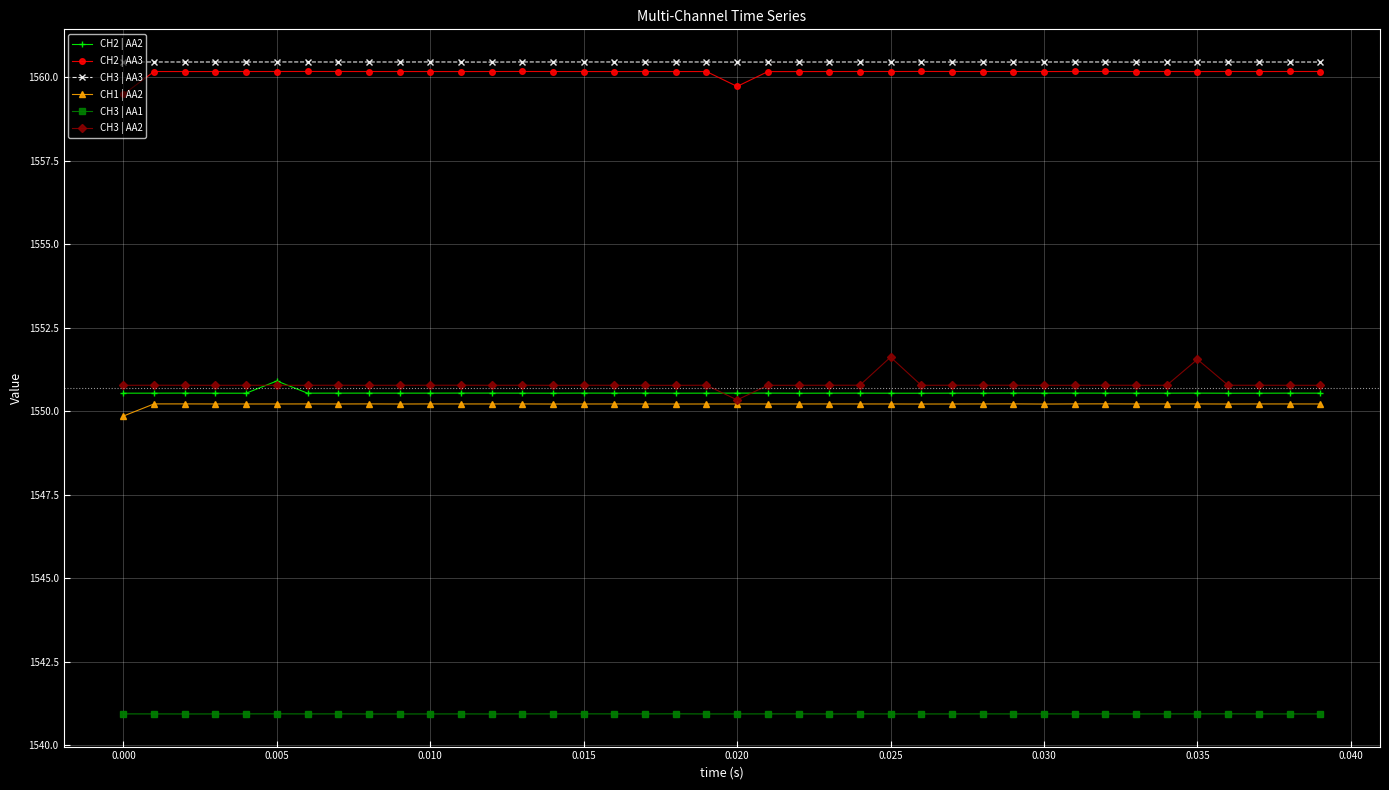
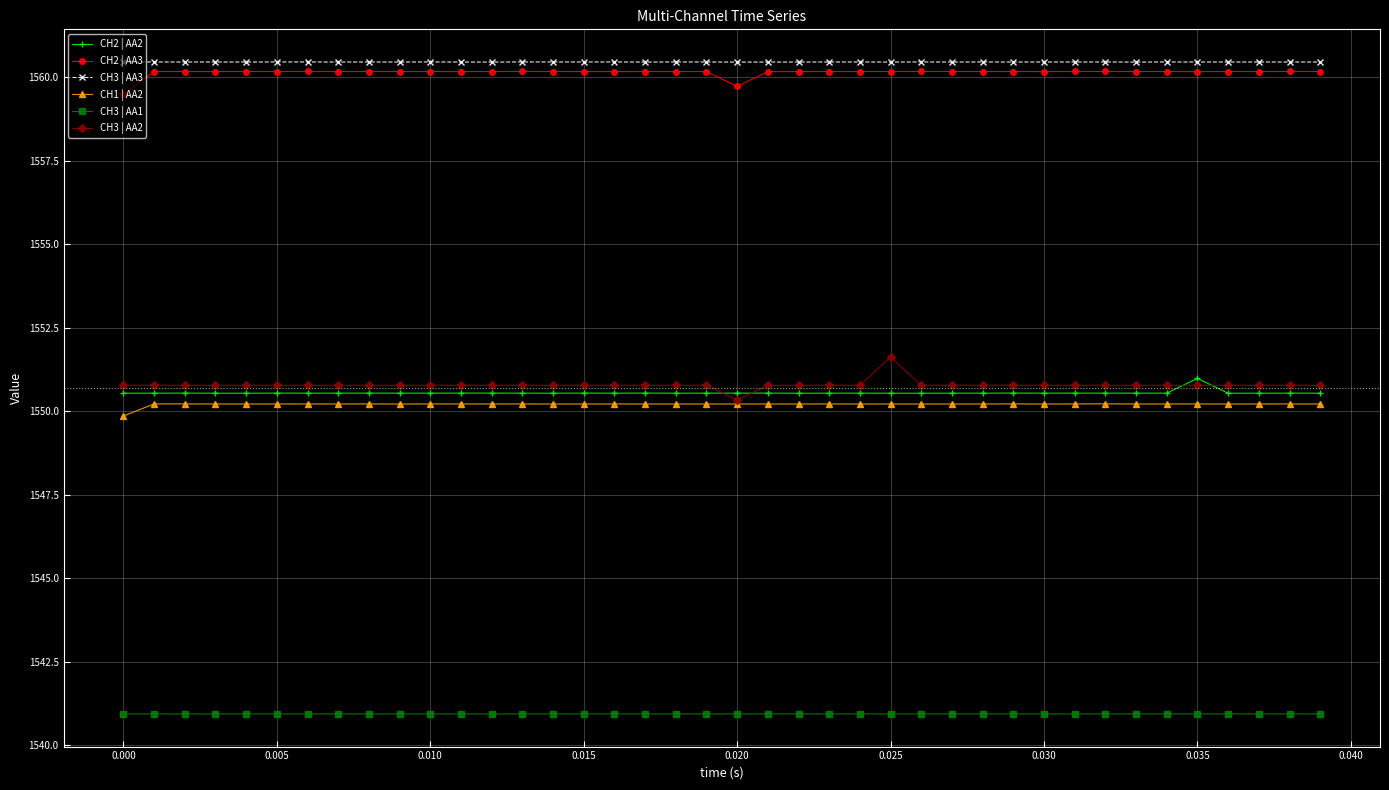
  {
    "CH2 | AA2": {
      "0.000": 1550.5,
-     "0.005": 1550.9,
+     "0.005": 1550.5,
      "0.010": 1550.5,
      "0.015": 1550.5,
      "0.020": 1550.5,
      "0.025": 1550.5,
      "0.030": 1550.5,
-     "0.035": 1550.5
+     "0.035": 1551.0
    },
    "CH2 | AA3": {
      "0.005": 1560.2,
      "0.010": 1560.2,
      "0.015": 1560.2,
      "0.020": 1559.7,
      "0.025": 1560.2,
      "0.030": 1560.2,
      "0.035": 1560.2
    },
    "CH3 | AA3": {
      "0.005": 1560.5,
      "0.010": 1560.5,
      "0.015": 1560.5,
      "0.020": 1560.5,
      "0.025": 1560.5,
      "0.030": 1560.5,
      "0.035": 1560.5
    },
    "CH1 | AA2": {
      "0.000": 1549.9,
      "0.005": 1550.2,
      "0.010": 1550.2,
      "0.015": 1550.2,
      "0.020": 1550.2,
      "0.025": 1550.2,
      "0.030": 1550.2,
      "0.035": 1550.2
    },
    "CH3 | AA1": {
      "0.000": 1540.9,
      "0.005": 1540.9,
      "0.010": 1540.9,
      "0.015": 1540.9,
      "0.020": 1540.9,
      "0.025": 1540.9,
      "0.030": 1540.9,
      "0.035": 1540.9
    },
    "CH3 | AA2": {
      "0.000": 1550.8,
      "0.005": 1550.8,
      "0.010": 1550.8,
      "0.015": 1550.8,
      "0.020": 1550.3,
      "0.025": 1551.6,
      "0.030": 1550.8,
-     "0.035": 1551.6
+     "0.035": 1550.8
    }
  }
